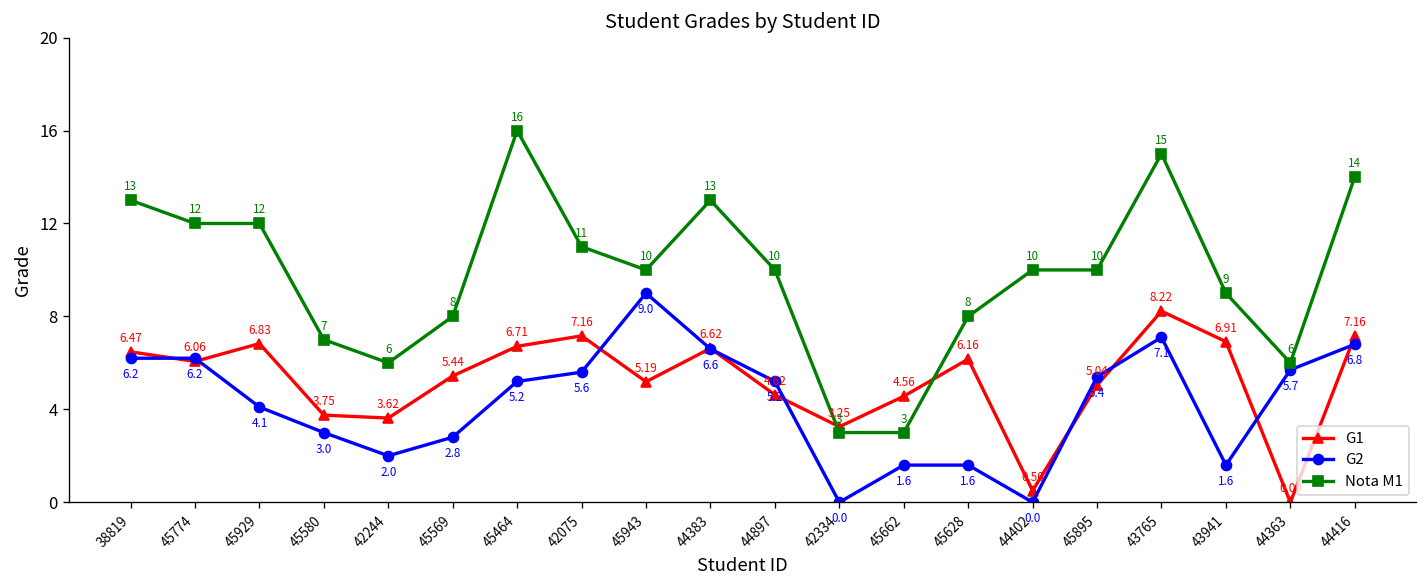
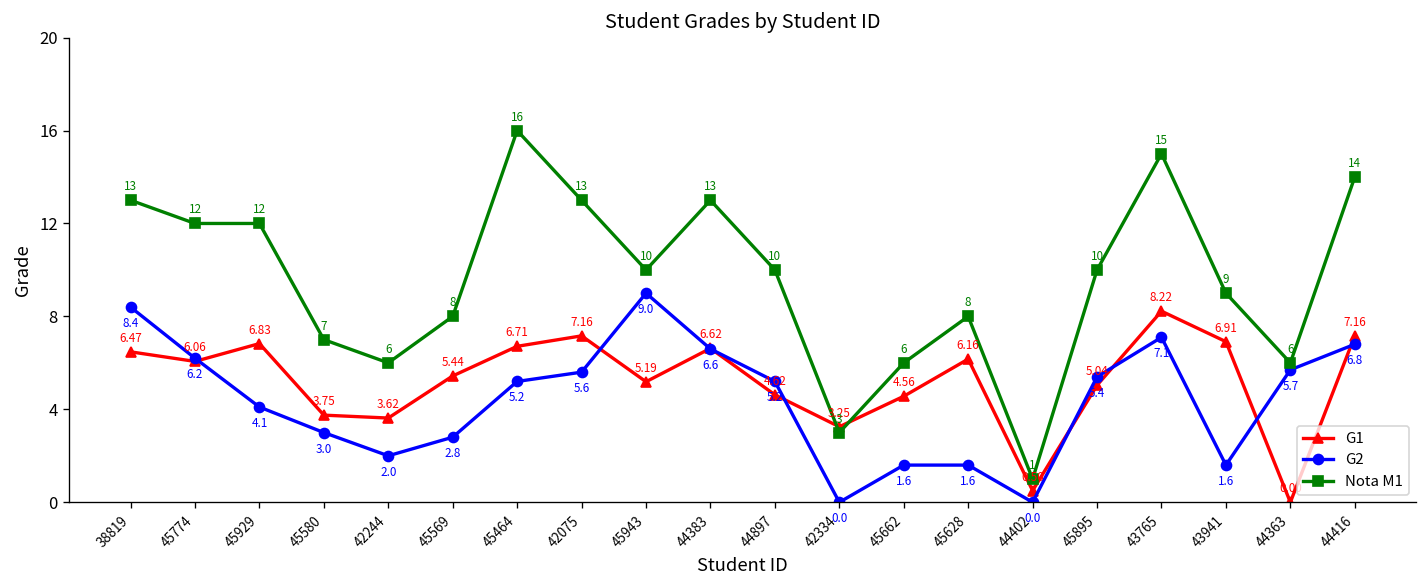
  {
    "G1": {
      "38819": 6.47,
      "45774": 6.06,
      "45929": 6.83,
      "45580": 3.75,
      "42244": 3.62,
      "45569": 5.44,
      "45464": 6.71,
      "42075": 7.16,
      "45943": 5.19,
      "45662": 4.56,
      "45628": 6.16,
      "44402": 0.50,
      "43765": 8.22,
      "43941": 6.91,
      "44416": 7.16
    },
    "G2": {
-     "38819": 6.2,
+     "38819": 8.4,
      "45774": 6.2,
      "45929": 4.1,
      "45580": 3.0,
      "42244": 2.0,
      "45569": 2.8,
      "45464": 5.2,
      "42075": 5.6,
      "45943": 9.0,
      "42334": 0.0,
      "45662": 1.6,
      "45628": 1.6,
      "44402": 0.0,
      "43765": 7.1,
      "43941": 1.6,
      "44363": 5.7,
      "44416": 6.8
    },
    "Nota M1": {
      "38819": 13,
      "45774": 12,
      "45929": 12,
      "45580": 7,
      "42244": 6,
      "45569": 8,
      "45464": 16,
-     "42075": 11,
+     "42075": 13,
      "45943": 10,
      "44383": 13,
      "44897": 10,
-     "45662": 3,
+     "45662": 6,
      "45628": 8,
-     "44402": 10,
+     "44402": 1,
      "45895": 10,
      "43765": 15,
      "43941": 9,
      "44363": 6,
      "44416": 14
    }
  }
